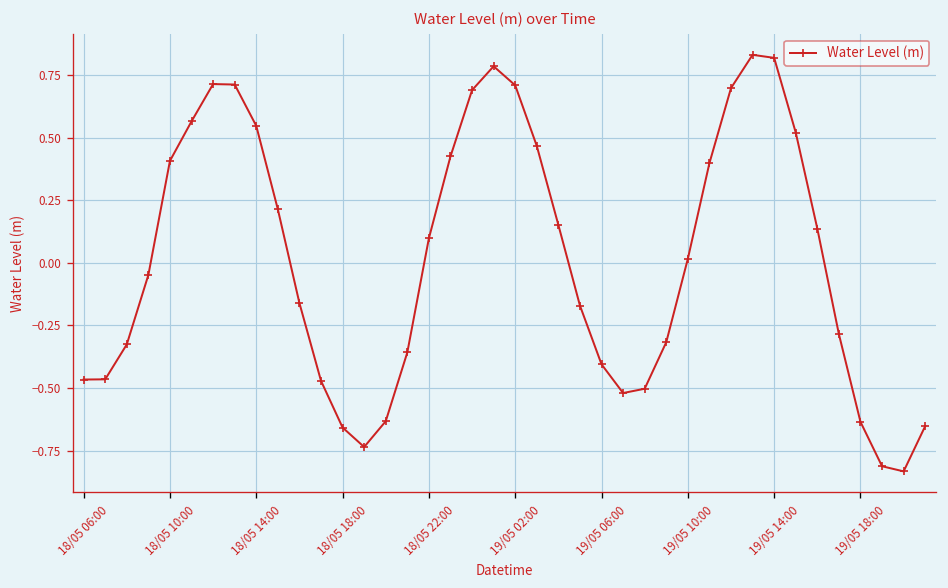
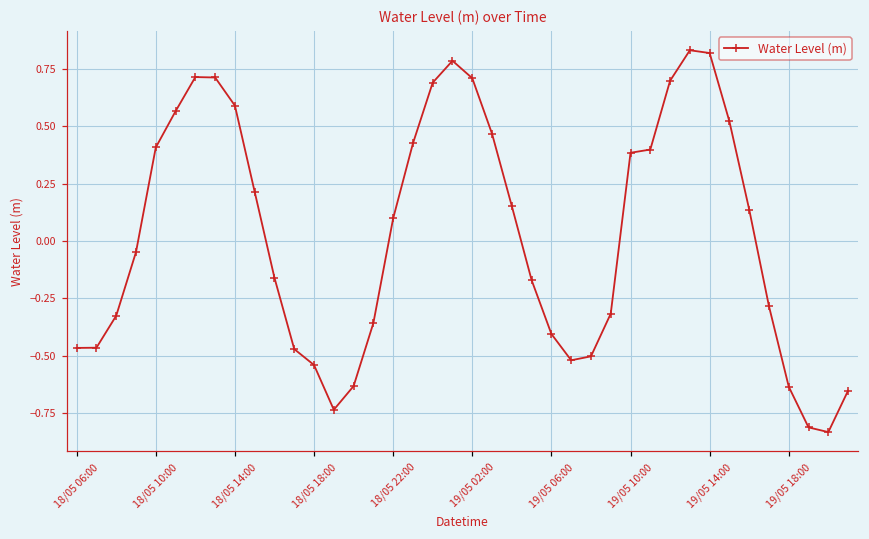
  {
    "18/05 06:00": -0.47,
    "18/05 10:00": 0.41,
-   "18/05 14:00": 0.55,
-   "18/05 18:00": -0.66,
+   "18/05 14:00": 0.59,
+   "18/05 18:00": -0.54,
    "18/05 22:00": 0.10,
    "19/05 02:00": 0.71,
    "19/05 06:00": -0.41,
-   "19/05 10:00": 0.02,
+   "19/05 10:00": 0.38,
    "19/05 14:00": 0.82,
    "19/05 18:00": -0.64
  }
